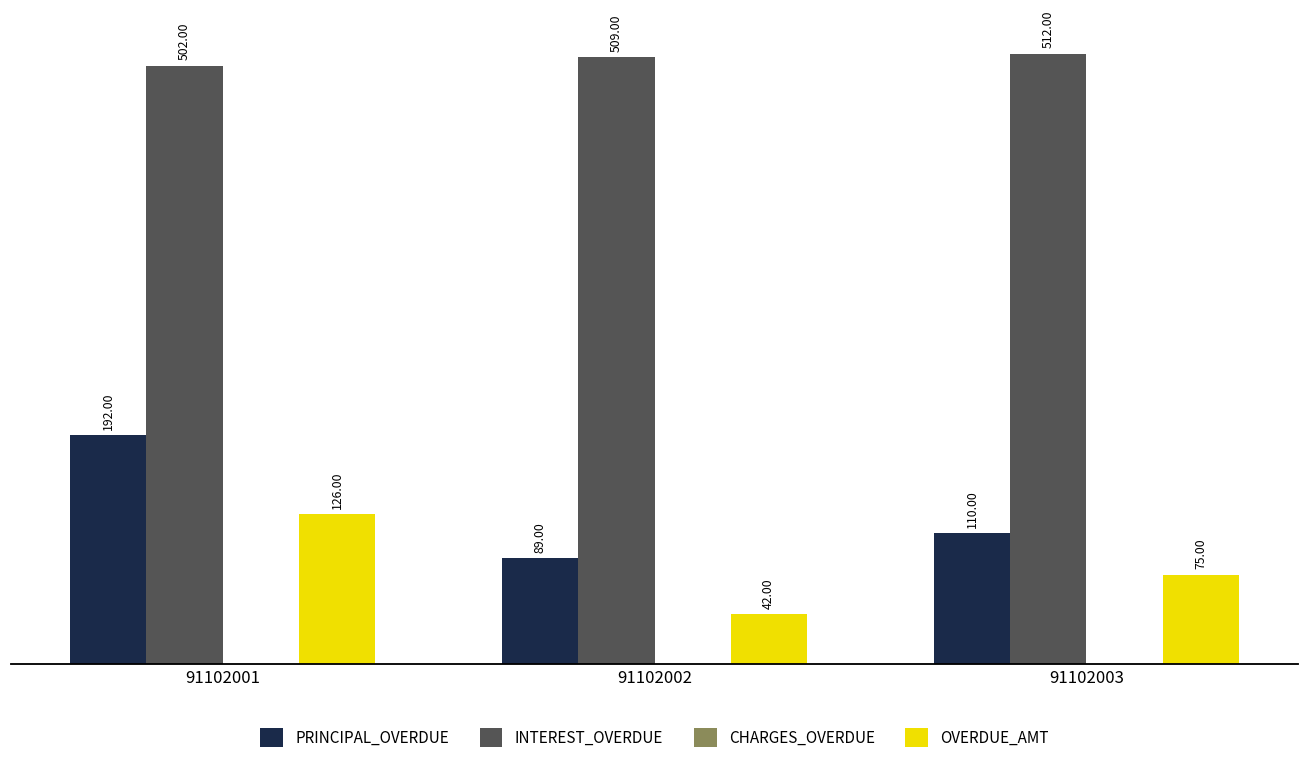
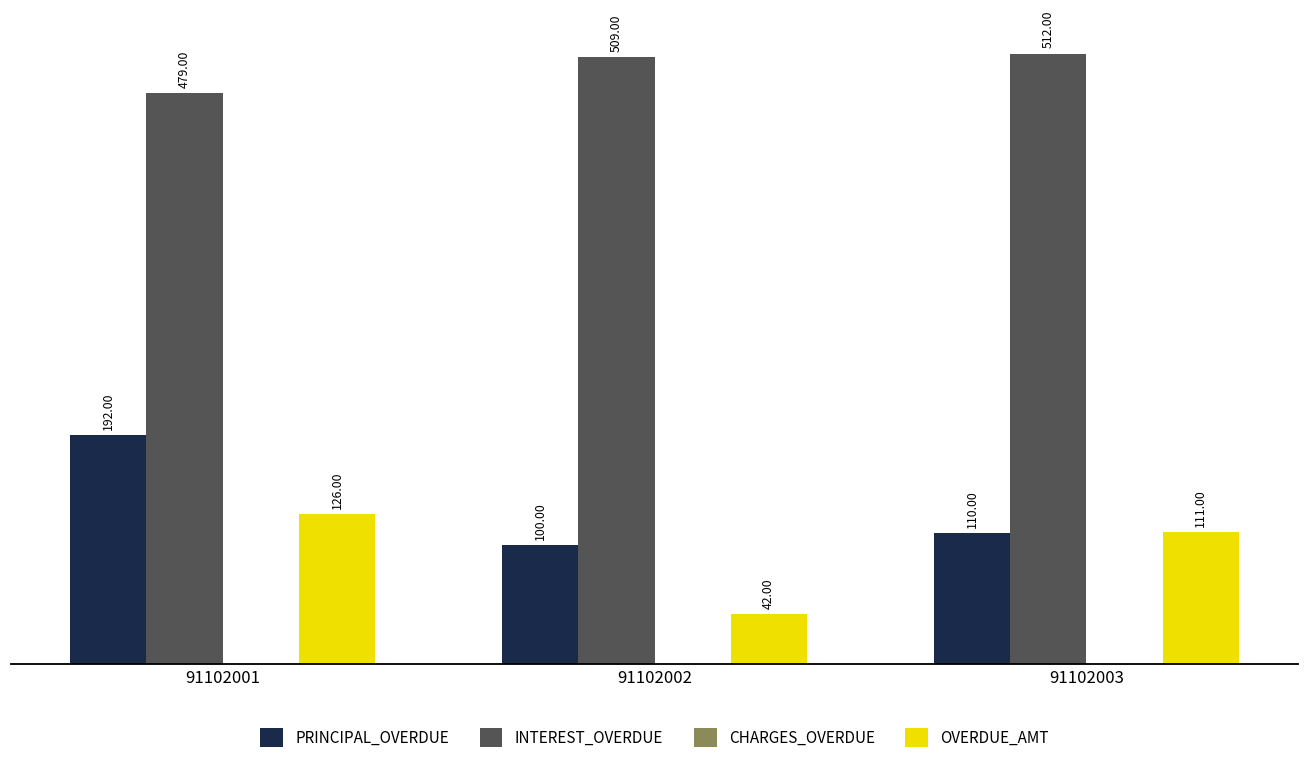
  {
    "PRINCIPAL_OVERDUE": {
      "91102001": 192.00,
-     "91102002": 89.00,
+     "91102002": 100.00,
      "91102003": 110.00
    },
    "INTEREST_OVERDUE": {
-     "91102001": 502.00,
+     "91102001": 479.00,
      "91102002": 509.00,
      "91102003": 512.00
    },
    "OVERDUE_AMT": {
      "91102001": 126.00,
      "91102002": 42.00,
-     "91102003": 75.00
+     "91102003": 111.00
    }
  }
